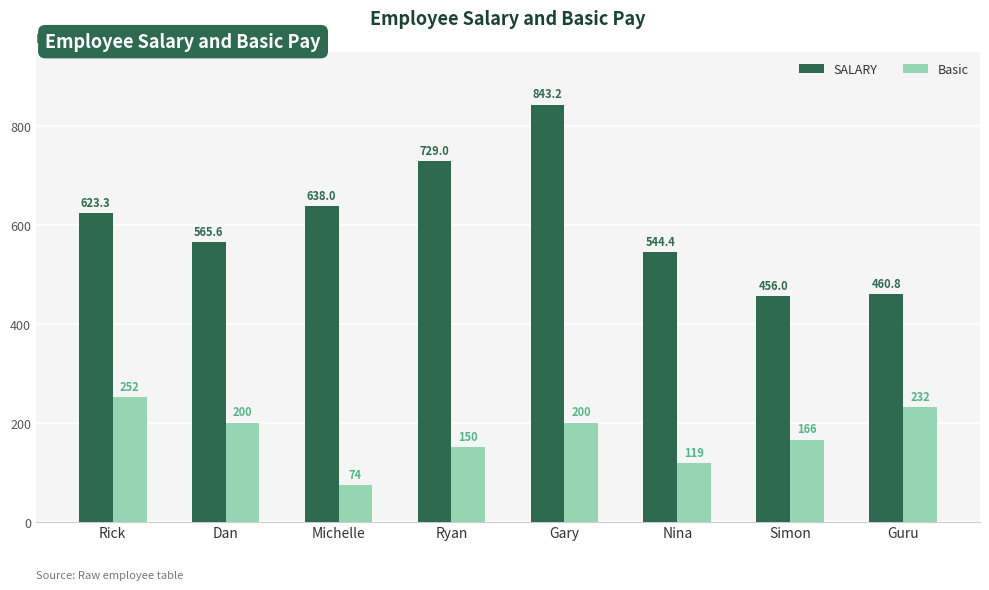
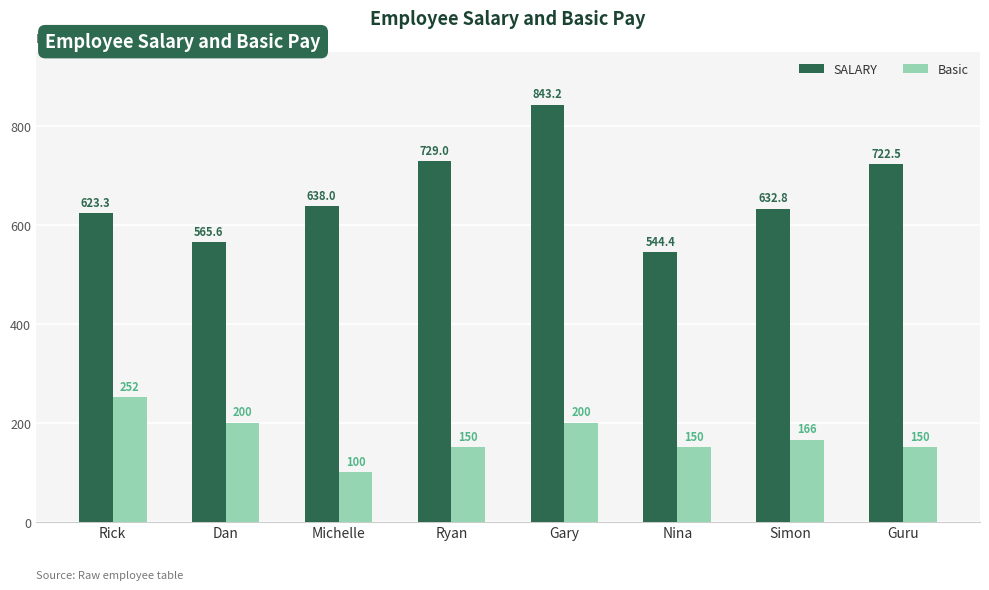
  {
    "SALARY": {
      "Rick": 623.3,
      "Dan": 565.6,
      "Michelle": 638.0,
      "Ryan": 729.0,
      "Gary": 843.2,
      "Nina": 544.4,
-     "Simon": 456.0,
-     "Guru": 460.8
+     "Simon": 632.8,
+     "Guru": 722.5
    },
    "Basic": {
      "Rick": 252,
      "Dan": 200,
-     "Michelle": 74,
+     "Michelle": 100,
      "Ryan": 150,
      "Gary": 200,
-     "Nina": 119,
+     "Nina": 150,
      "Simon": 166,
-     "Guru": 232
+     "Guru": 150
    }
  }
